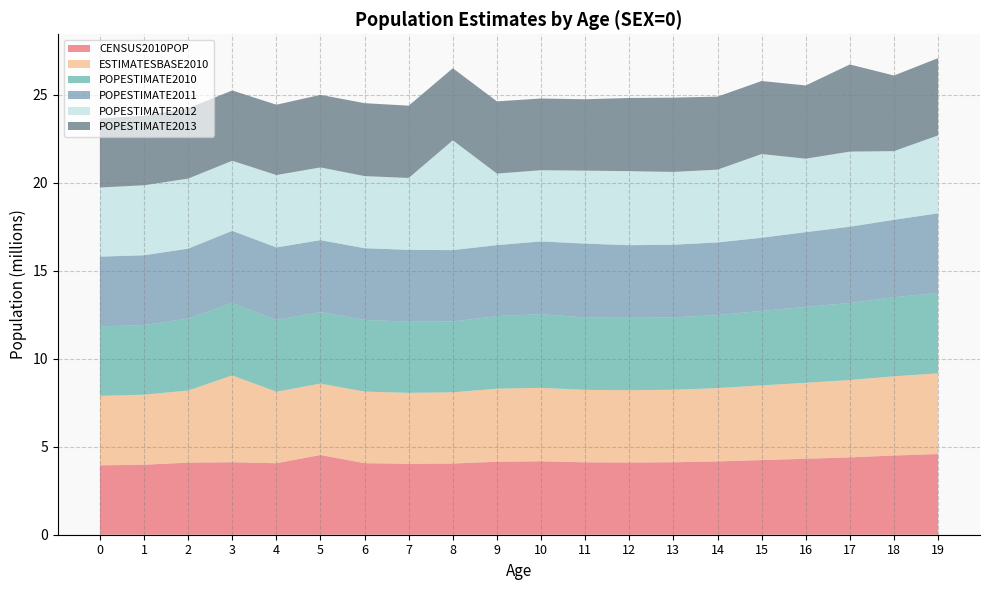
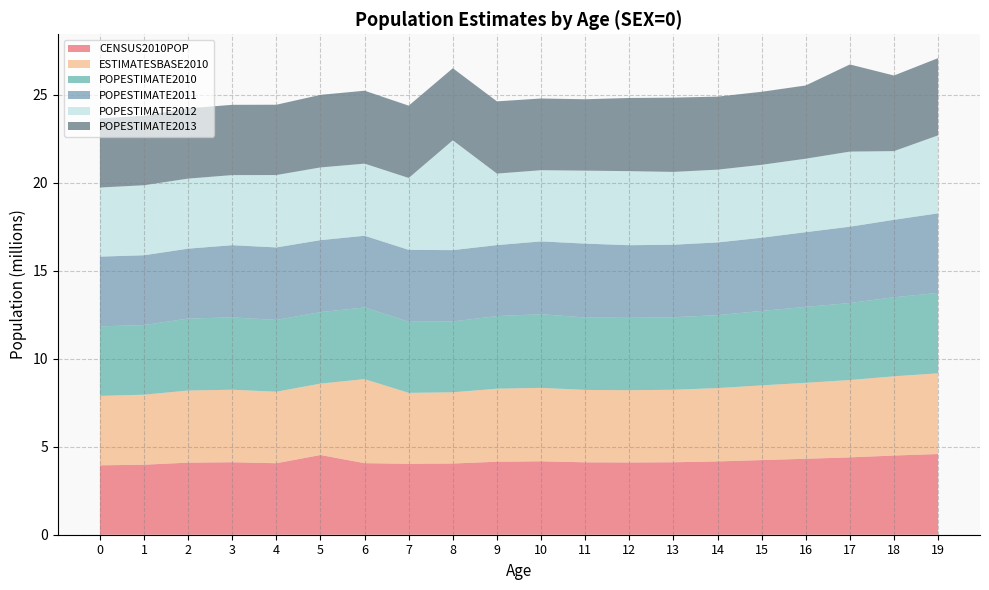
  {
    "CENSUS2010POP": {
      "0": 3.9,
      "1": 4.0,
      "2": 4.1,
      "3": 4.1,
      "4": 4.1,
      "5": 4.5,
      "6": 4.1,
      "7": 4.0,
      "8": 4.0,
      "9": 4.1,
      "10": 4.2,
      "11": 4.1,
      "12": 4.1,
      "13": 4.1,
      "14": 4.2,
      "15": 4.2,
      "16": 4.3,
      "17": 4.4,
      "18": 4.5,
      "19": 4.6
    },
    "ESTIMATESBASE2010": {
      "0": 3.9,
      "1": 4.0,
      "2": 4.1,
-     "3": 4.9,
+     "3": 4.1,
      "4": 4.1,
      "5": 4.1,
-     "6": 4.1,
+     "6": 4.8,
      "7": 4.0,
      "8": 4.0,
      "9": 4.1,
      "10": 4.2,
      "11": 4.1,
      "12": 4.1,
      "13": 4.1,
      "14": 4.2,
      "15": 4.2,
      "16": 4.3,
      "17": 4.4,
      "18": 4.5,
      "19": 4.6
    },
    "POPESTIMATE2012": {
      "0": 3.9,
      "1": 4.0,
      "2": 4.0,
      "3": 4.0,
      "4": 4.1,
      "5": 4.1,
      "6": 4.1,
      "7": 4.1,
      "8": 6.2,
      "9": 4.1,
      "10": 4.0,
      "11": 4.1,
      "12": 4.2,
      "13": 4.1,
      "14": 4.1,
-     "15": 4.8,
+     "15": 4.1,
      "16": 4.2,
      "17": 4.3,
      "18": 3.9,
      "19": 4.4
    },
    "POPESTIMATE2013": {
      "3": 4.0,
      "4": 4.0,
      "5": 4.1,
      "6": 4.1,
      "7": 4.1,
      "8": 4.1,
      "9": 4.1,
      "10": 4.1,
      "11": 4.1,
      "12": 4.2,
      "13": 4.2,
      "14": 4.1,
      "15": 4.1,
      "16": 4.2,
      "17": 5.0,
      "18": 4.3,
      "19": 4.4
    }
  }
